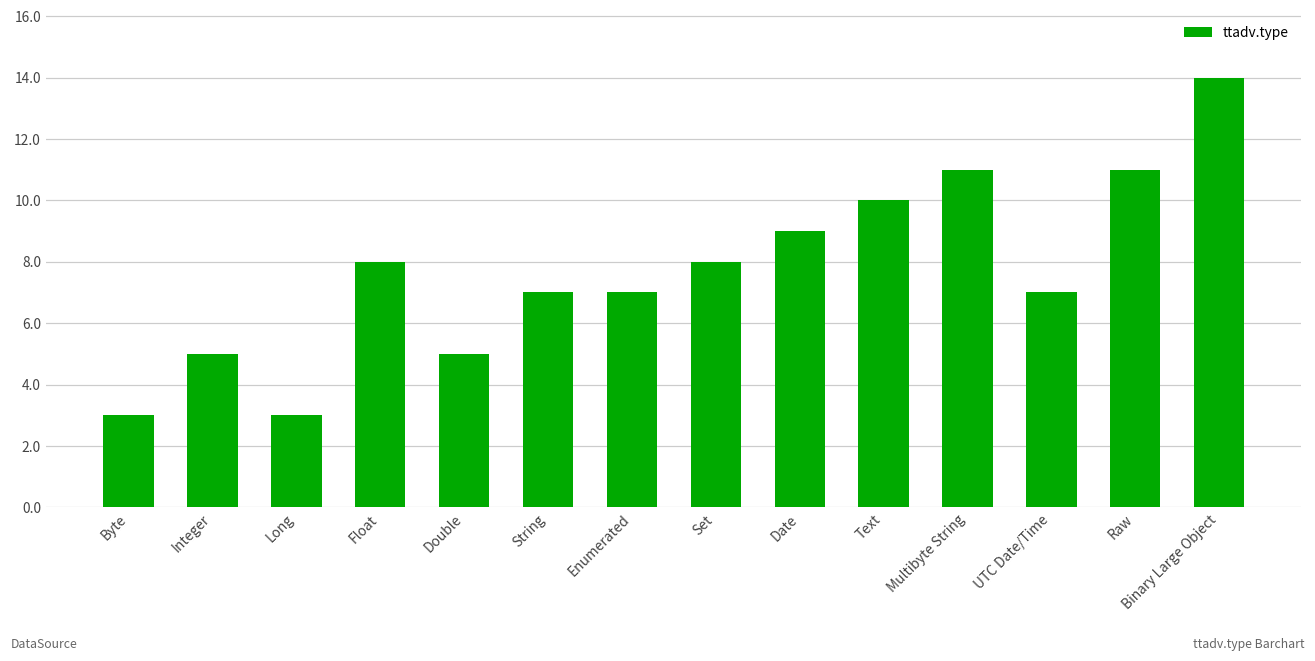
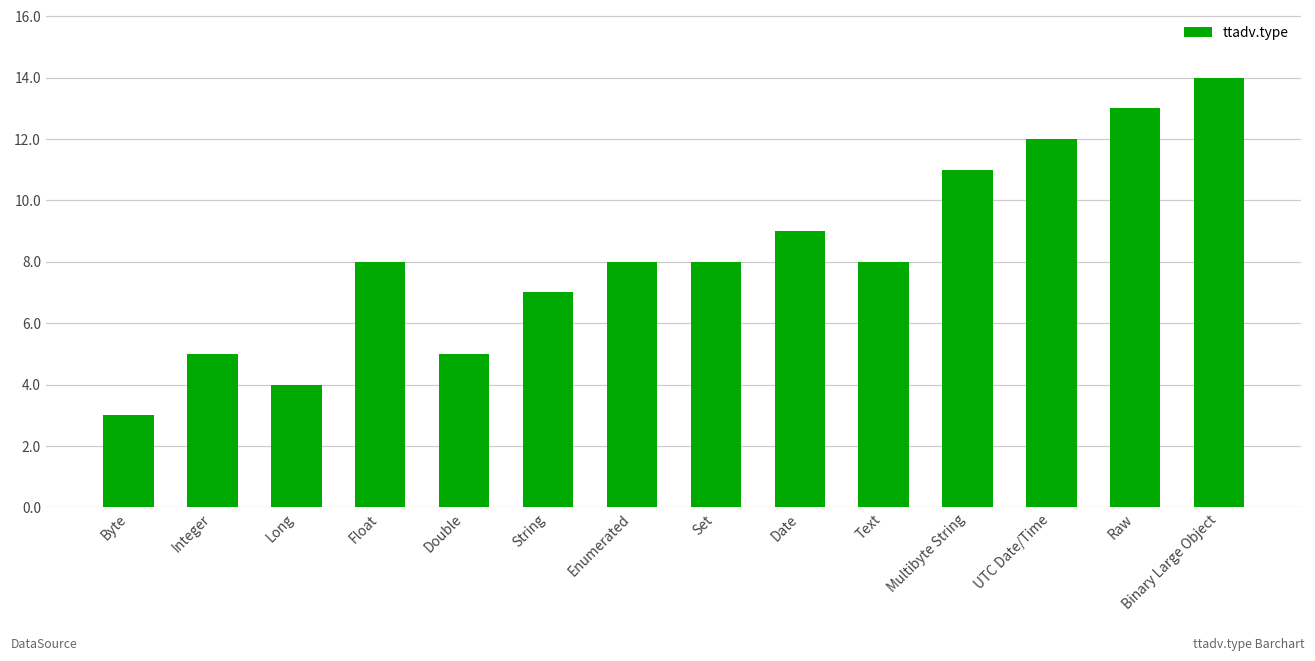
  {
    "Byte": 3,
    "Integer": 5,
-   "Long": 3,
+   "Long": 4,
    "Float": 8,
    "Double": 5,
    "String": 7,
-   "Enumerated": 7,
+   "Enumerated": 8,
    "Set": 8,
    "Date": 9,
-   "Text": 10,
+   "Text": 8,
    "Multibyte String": 11,
-   "UTC Date/Time": 7,
-   "Raw": 11,
+   "UTC Date/Time": 12,
+   "Raw": 13,
    "Binary Large Object": 14
  }
